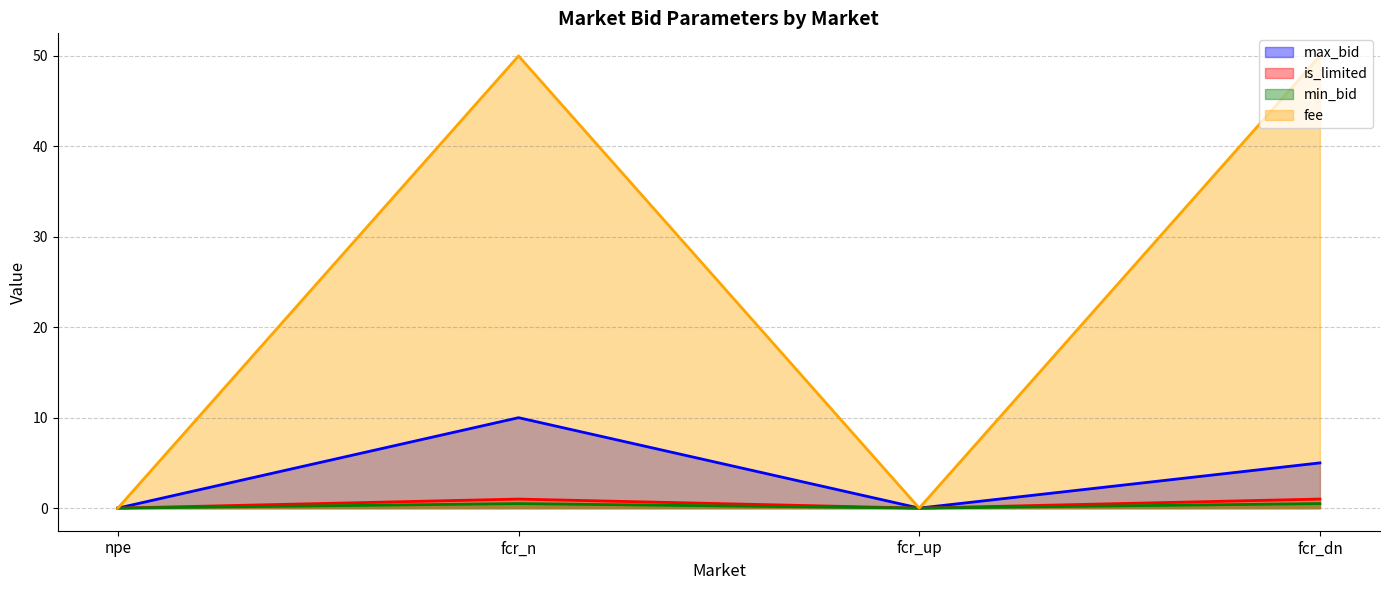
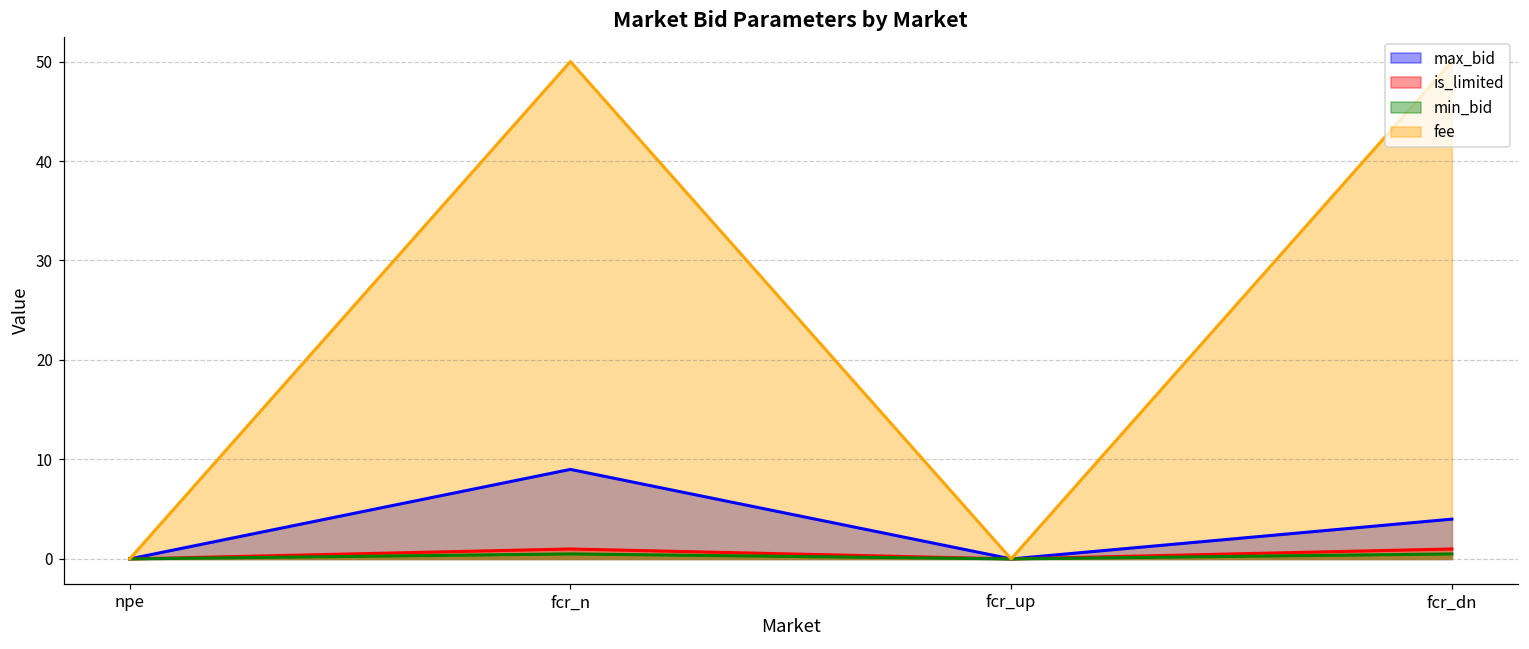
  {
    "max_bid": {
-     "fcr_n": 10,
-     "fcr_dn": 5
+     "fcr_n": 9,
+     "fcr_dn": 4
    },
    "is_limited": {
      "fcr_n": 1,
      "fcr_dn": 1
    },
    "min_bid": {
      "fcr_n": 1,
      "fcr_dn": 1
    },
    "fee": {
      "fcr_n": 50
    }
  }
